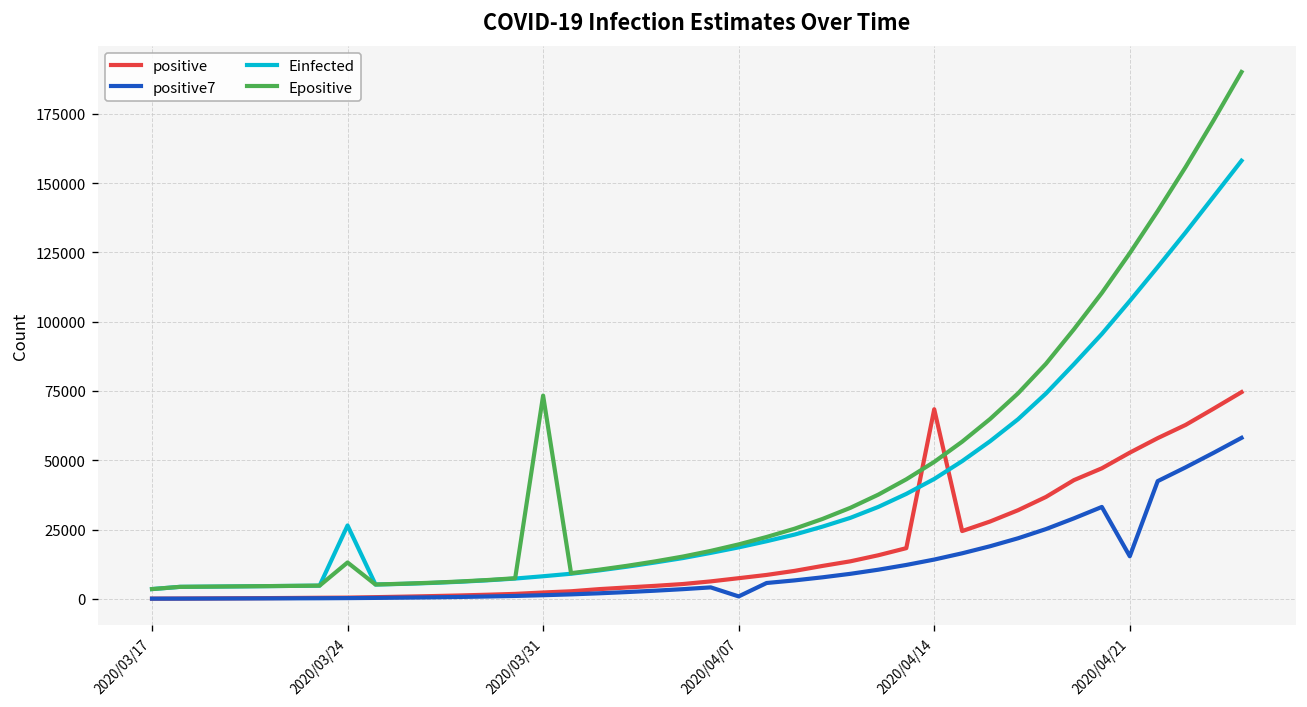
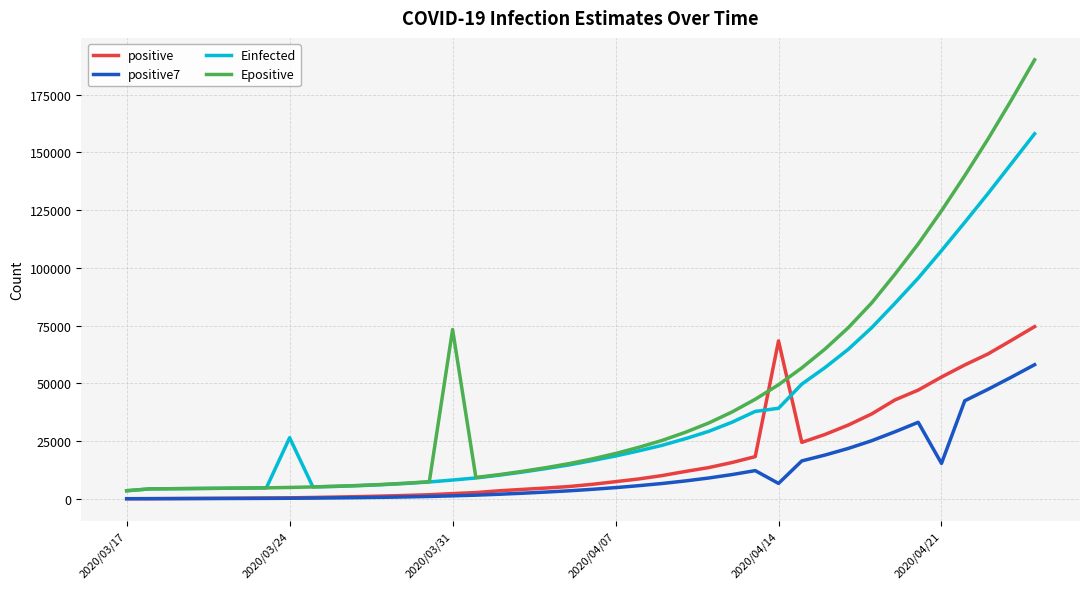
  {
    "positive": {
      "2020/04/07": 7000,
      "2020/04/14": 68000,
      "2020/04/21": 53000
    },
    "positive7": {
-     "2020/04/07": 1000,
-     "2020/04/14": 14000,
+     "2020/04/07": 5000,
+     "2020/04/14": 7000,
      "2020/04/21": 15000
    },
    "Einfected": {
      "2020/03/24": 27000,
      "2020/03/31": 8000,
-     "2020/04/14": 43000,
+     "2020/04/14": 39000,
      "2020/04/21": 107000
    },
    "Epositive": {
-     "2020/03/24": 13000,
+     "2020/03/24": 5000,
      "2020/03/31": 73000,
      "2020/04/14": 49000,
      "2020/04/21": 125000
    }
  }
